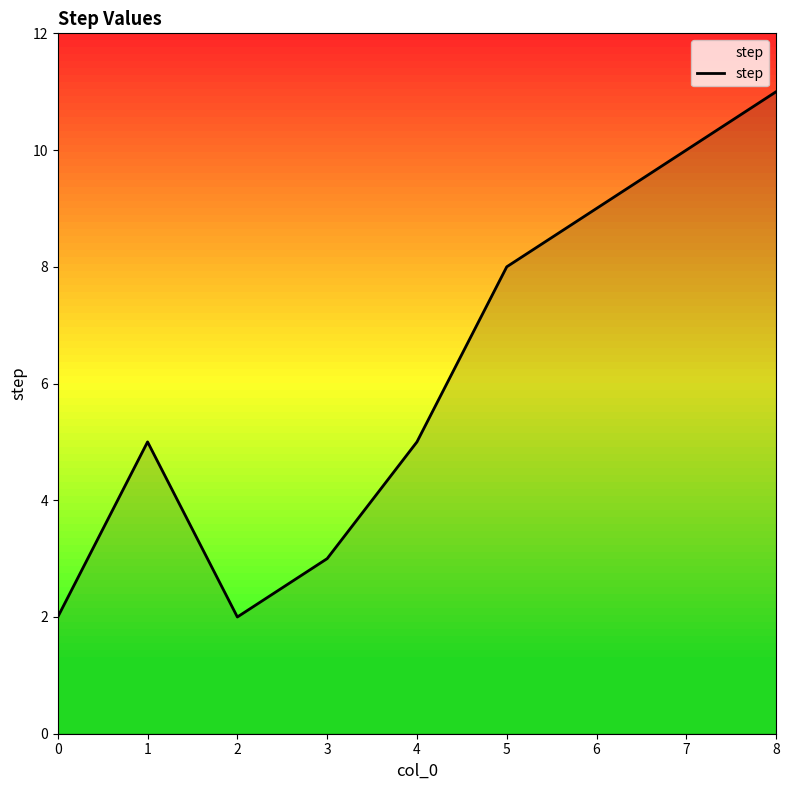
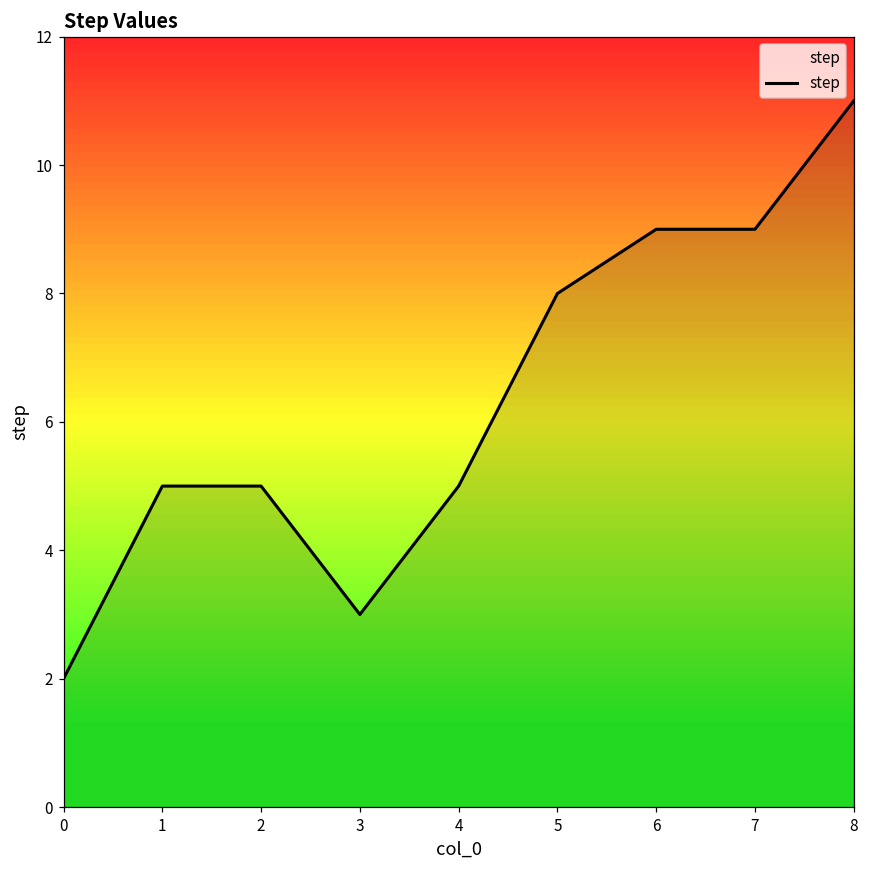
  {
    "0": 2,
    "1": 5,
-   "2": 2,
+   "2": 5,
    "3": 3,
    "4": 5,
    "5": 8,
    "6": 9,
-   "7": 10,
+   "7": 9,
    "8": 11
  }
